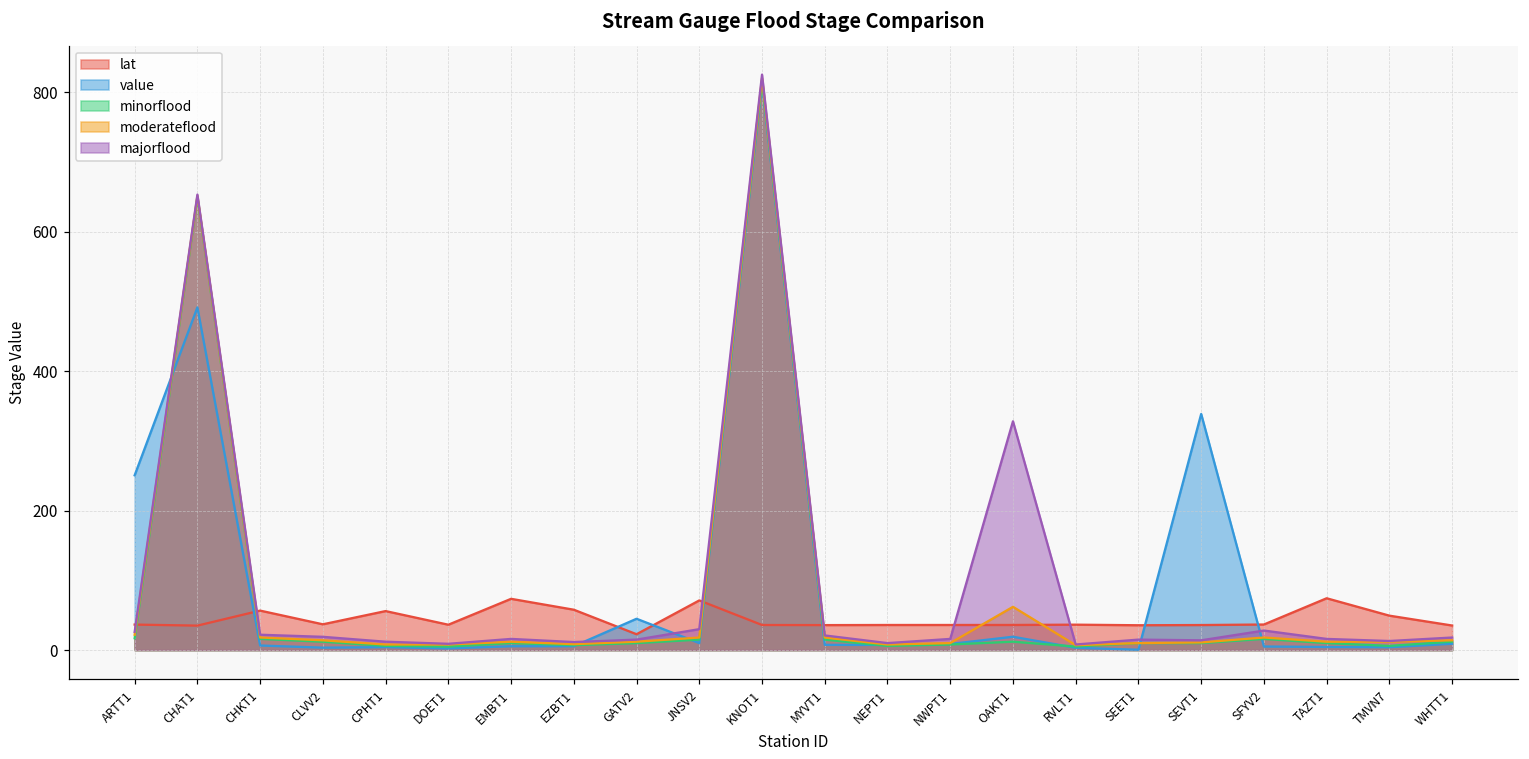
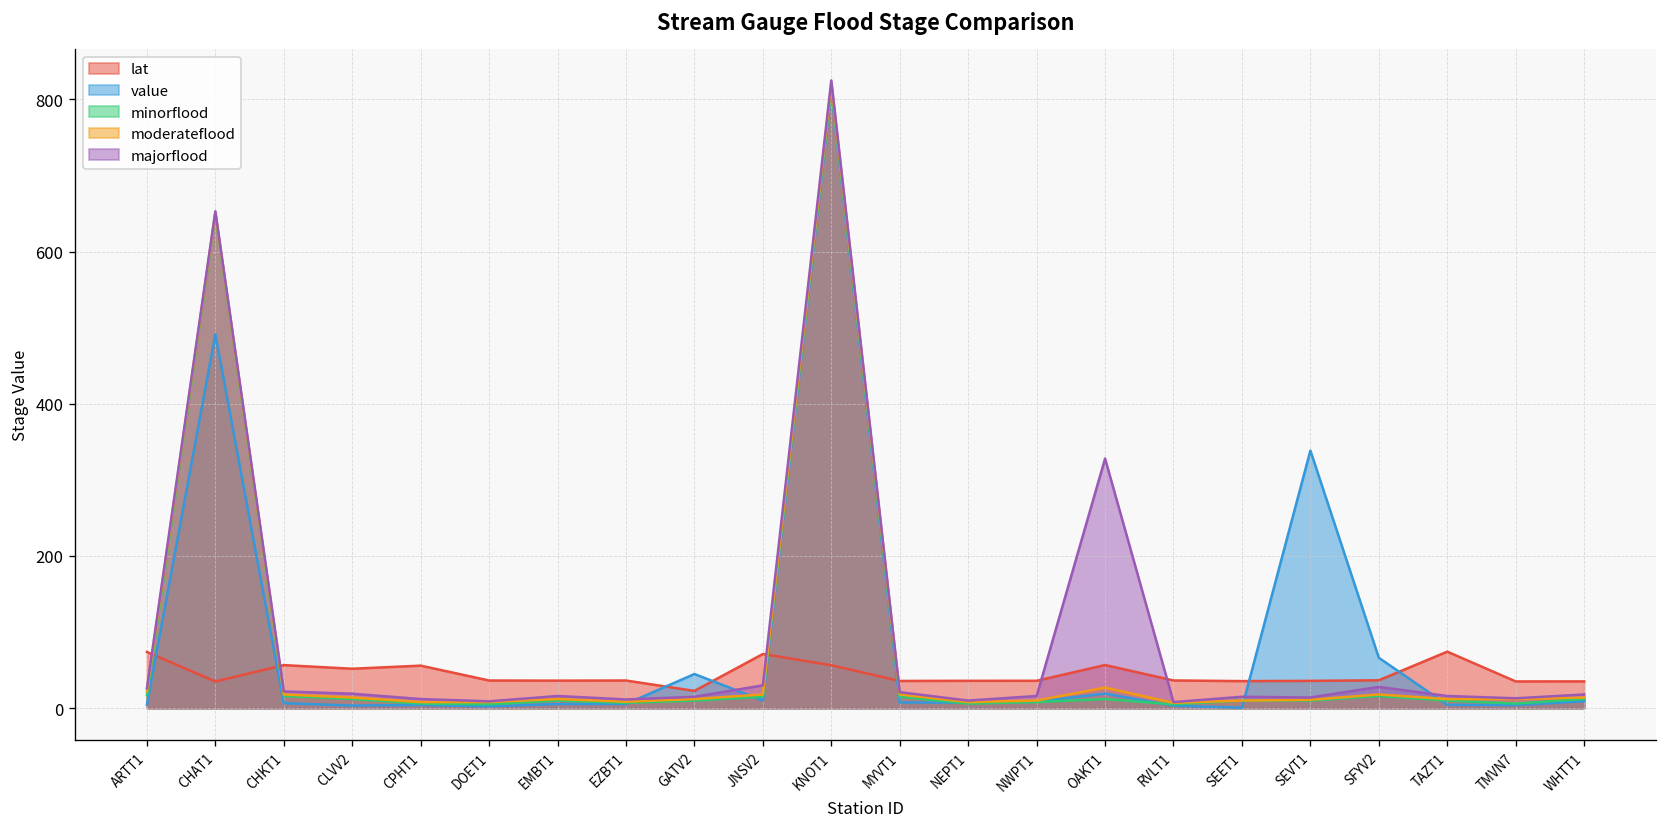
  {
    "lat": {
-     "ARTT1": 40,
+     "ARTT1": 70,
      "CHAT1": 40,
      "CHKT1": 60,
-     "CLVV2": 40,
+     "CLVV2": 50,
      "CPHT1": 60,
      "DOET1": 40,
-     "EMBT1": 70,
-     "EZBT1": 60,
+     "EMBT1": 40,
+     "EZBT1": 40,
      "GATV2": 20,
      "JNSV2": 70,
-     "KNOT1": 40,
+     "KNOT1": 60,
      "MYVT1": 40,
      "NEPT1": 40,
      "NWPT1": 40,
-     "OAKT1": 40,
+     "OAKT1": 60,
      "RVLT1": 40,
      "SEET1": 40,
      "SEVT1": 40,
      "SFYV2": 40,
      "TAZT1": 70,
-     "TMVN7": 50,
+     "TMVN7": 40,
      "WHTT1": 40
    },
    "value": {
-     "ARTT1": 250,
+     "ARTT1": 0,
      "CHAT1": 490,
      "CHKT1": 10,
      "CLVV2": 0,
      "EMBT1": 10,
      "GATV2": 40,
      "JNSV2": 10,
      "MYVT1": 10,
      "OAKT1": 20,
      "SEET1": 0,
      "SEVT1": 340,
-     "SFYV2": 10,
+     "SFYV2": 70,
      "TAZT1": 0
    },
    "minorflood": {
      "ARTT1": 20,
      "OAKT1": 10
    },
    "moderateflood": {
-     "OAKT1": 60
+     "OAKT1": 30
    },
    "majorflood": {
      "CHKT1": 20,
      "CLVV2": 20,
      "EMBT1": 20,
      "JNSV2": 30,
      "KNOT1": 830,
      "NWPT1": 20,
      "OAKT1": 330,
      "SEET1": 20,
      "SFYV2": 30,
      "TAZT1": 20
    }
  }
